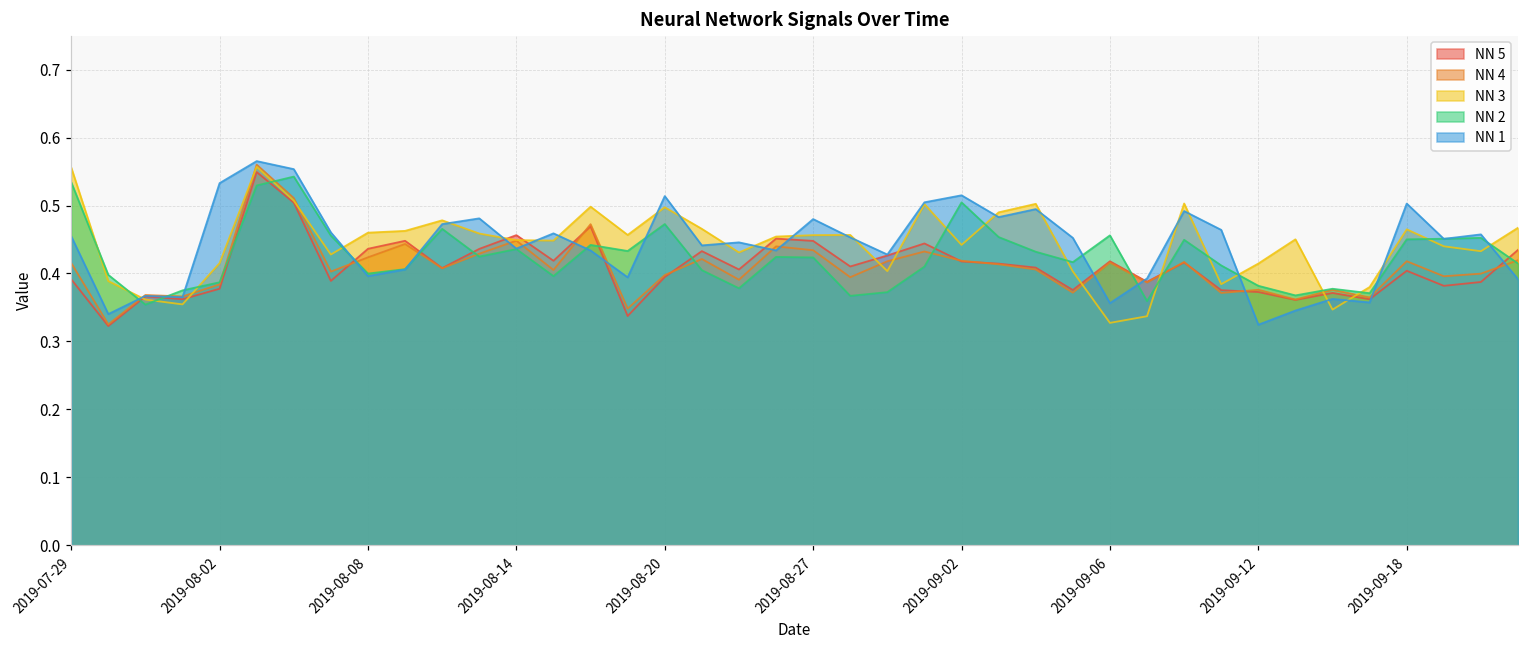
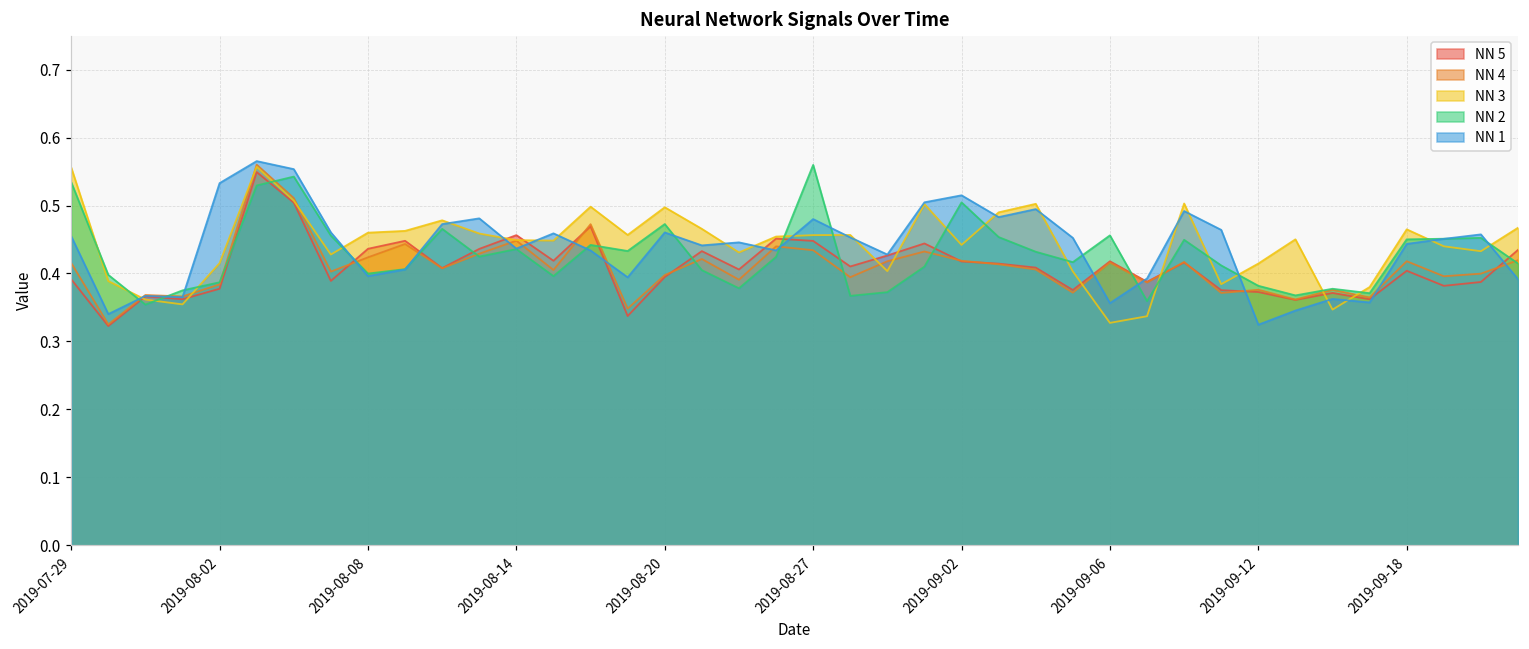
  {
    "NN 2": {
      "2019-07-29": 0.53,
      "2019-08-20": 0.47,
-     "2019-08-27": 0.42,
+     "2019-08-27": 0.56,
      "2019-09-02": 0.50,
      "2019-09-06": 0.46,
      "2019-09-12": 0.38,
      "2019-09-18": 0.45
    },
    "NN 1": {
      "2019-07-29": 0.45,
      "2019-08-02": 0.53,
-     "2019-08-20": 0.51,
+     "2019-08-20": 0.46,
      "2019-08-27": 0.48,
      "2019-09-02": 0.52,
      "2019-09-06": 0.36,
      "2019-09-12": 0.32,
-     "2019-09-18": 0.50
+     "2019-09-18": 0.44
    }
  }
